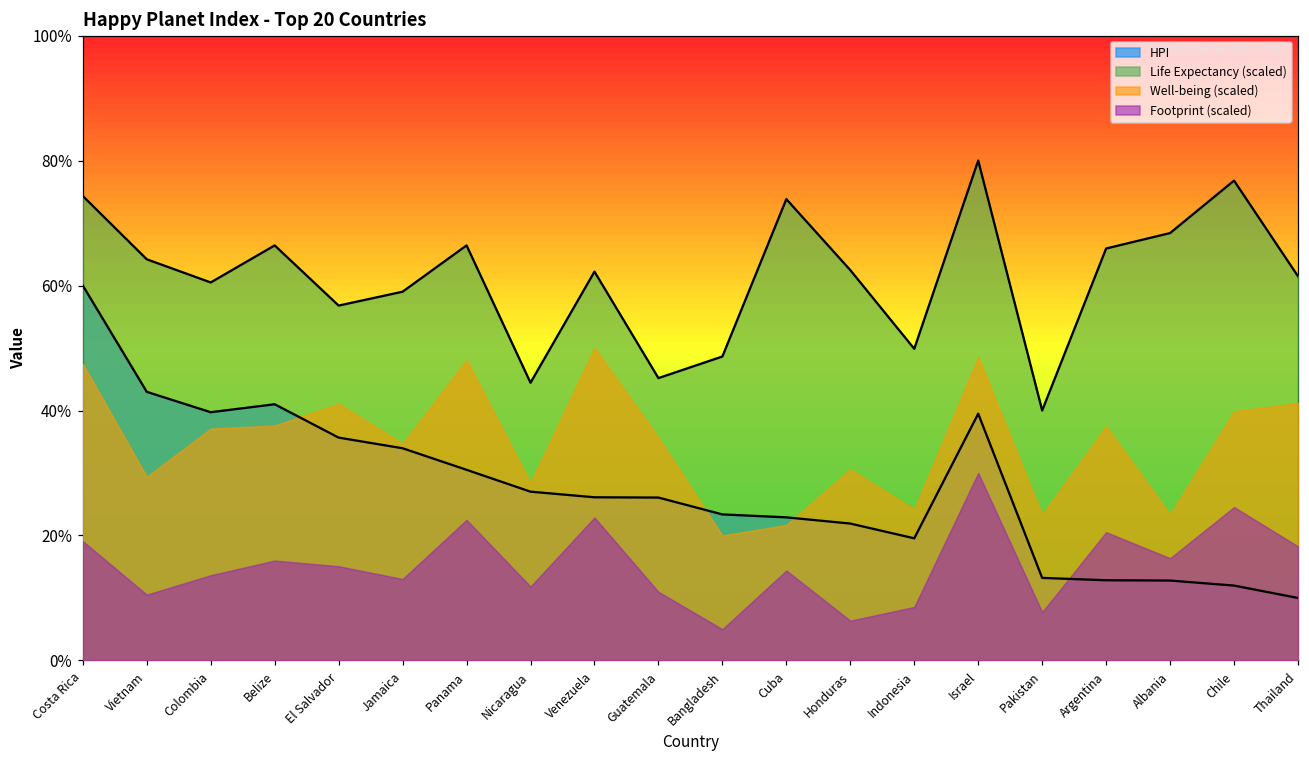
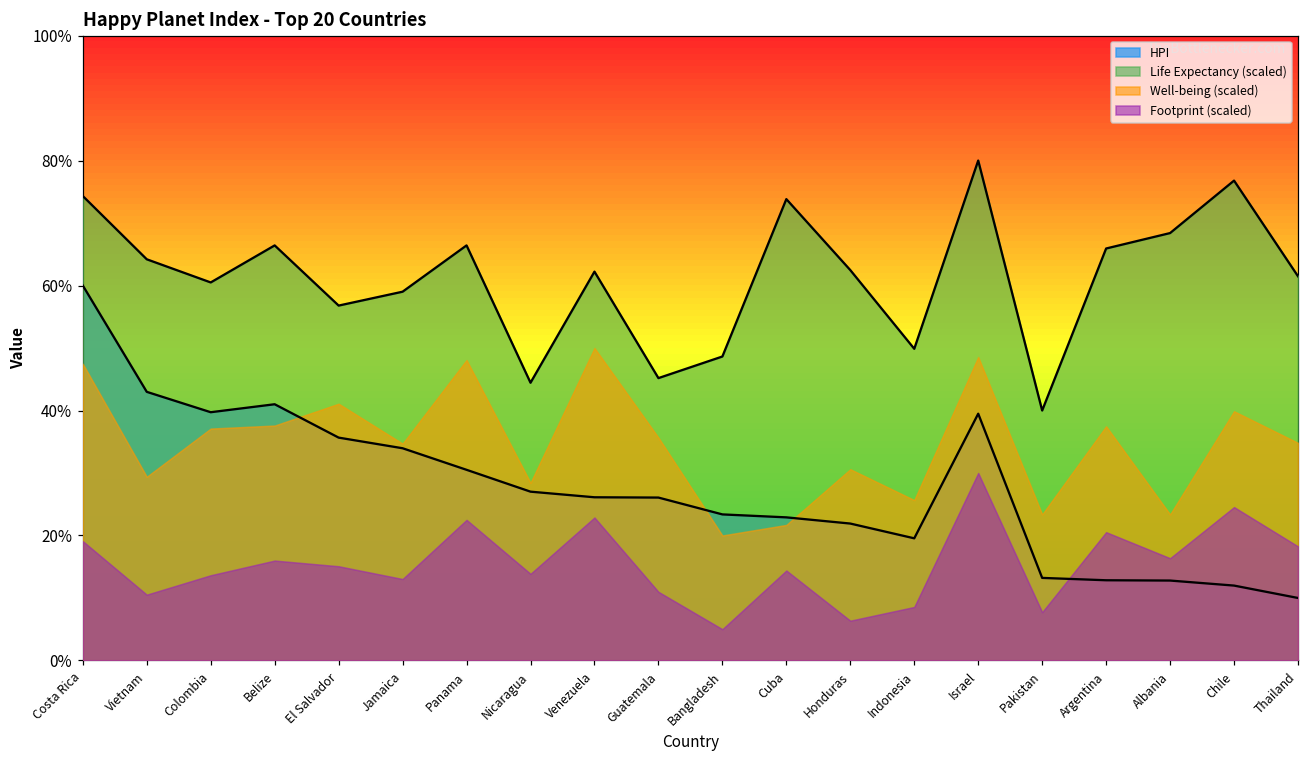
  {
    "HPI": {
      "Costa Rica": "60%",
      "Vietnam": "43%",
      "Colombia": "40%",
      "Belize": "41%",
      "El Salvador": "36%",
      "Jamaica": "34%",
      "Panama": "31%",
      "Nicaragua": "27%",
      "Venezuela": "26%",
      "Guatemala": "26%",
      "Bangladesh": "23%",
      "Cuba": "23%",
      "Honduras": "22%",
      "Indonesia": "20%",
      "Israel": "39%",
      "Pakistan": "13%",
      "Argentina": "13%",
      "Albania": "13%",
      "Chile": "12%",
      "Thailand": "10%"
    },
    "Life Expectancy (scaled)": {
      "Costa Rica": "74%",
      "Vietnam": "64%",
      "Colombia": "60%",
      "Belize": "66%",
      "El Salvador": "57%",
      "Jamaica": "59%",
      "Panama": "66%",
      "Nicaragua": "44%",
      "Venezuela": "62%",
      "Guatemala": "45%",
      "Bangladesh": "49%",
      "Cuba": "74%",
      "Honduras": "62%",
      "Indonesia": "50%",
      "Israel": "80%",
      "Pakistan": "40%",
      "Argentina": "66%",
      "Albania": "68%",
      "Chile": "77%",
      "Thailand": "61%"
    },
    "Well-being (scaled)": {
      "Costa Rica": "47%",
      "Vietnam": "29%",
      "Colombia": "37%",
      "Belize": "38%",
      "El Salvador": "41%",
      "Jamaica": "35%",
      "Panama": "48%",
      "Nicaragua": "28%",
      "Venezuela": "50%",
      "Guatemala": "36%",
      "Bangladesh": "20%",
      "Cuba": "22%",
      "Honduras": "31%",
-     "Indonesia": "24%",
+     "Indonesia": "26%",
      "Israel": "49%",
      "Pakistan": "23%",
      "Argentina": "37%",
      "Albania": "23%",
      "Chile": "40%",
-     "Thailand": "41%"
+     "Thailand": "35%"
    },
    "Footprint (scaled)": {
      "Costa Rica": "19%",
      "Vietnam": "11%",
      "Colombia": "14%",
      "Belize": "16%",
      "El Salvador": "15%",
      "Jamaica": "13%",
      "Panama": "23%",
-     "Nicaragua": "12%",
+     "Nicaragua": "14%",
      "Venezuela": "23%",
      "Guatemala": "11%",
      "Bangladesh": "5%",
      "Cuba": "14%",
      "Honduras": "6%",
      "Indonesia": "9%",
      "Israel": "30%",
      "Pakistan": "8%",
      "Argentina": "21%",
      "Albania": "16%",
      "Chile": "25%",
      "Thailand": "18%"
    }
  }
